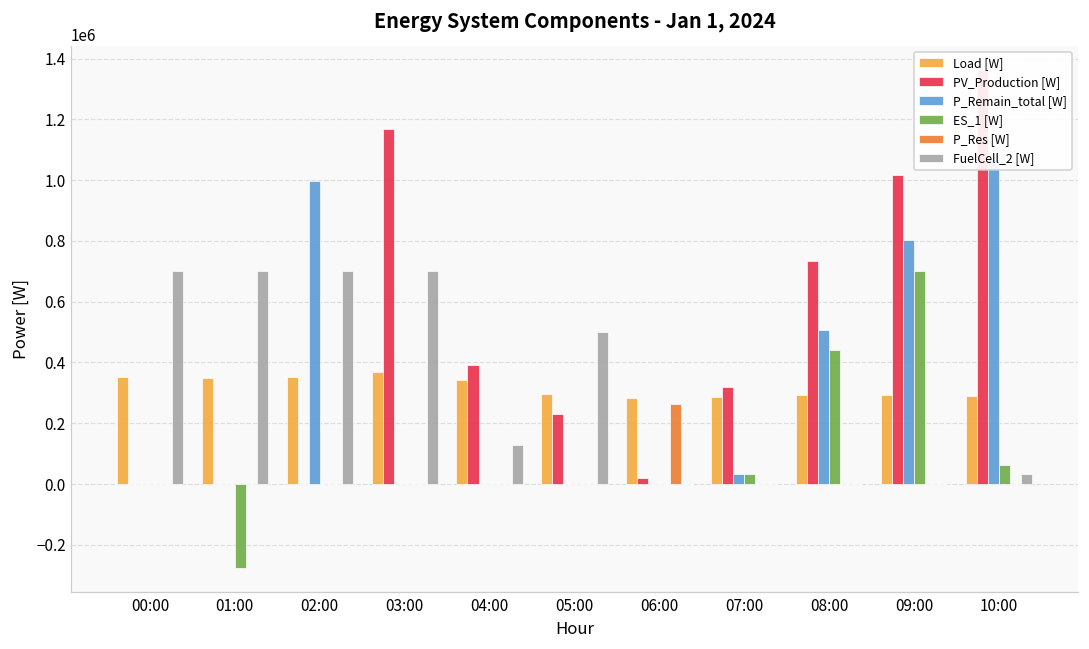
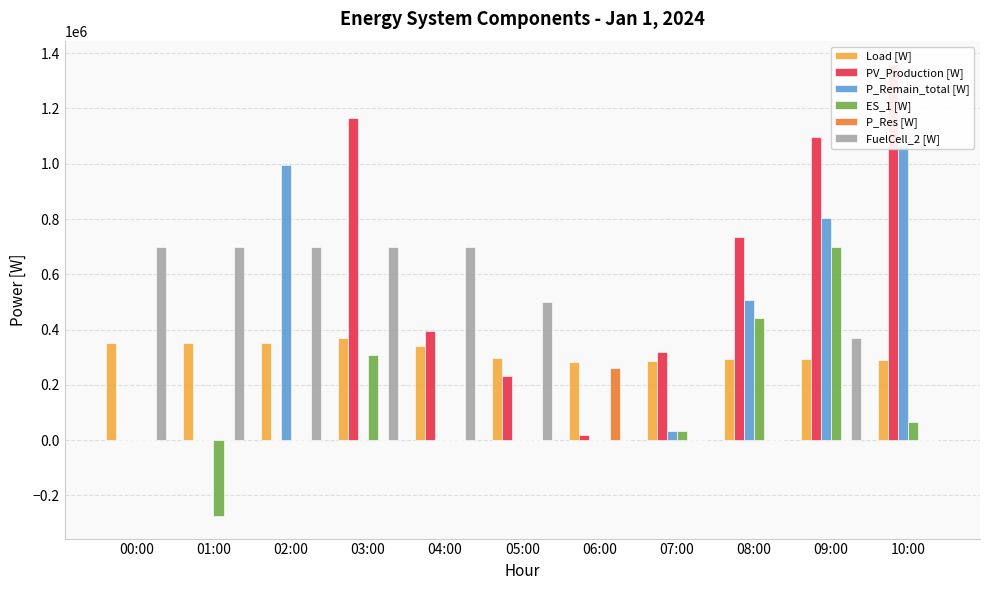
  {
    "PV_Production [W]": {
      "00:00": 0,
      "01:00": 0,
      "02:00": 0,
      "03:00": 1170000,
      "04:00": 390000,
      "05:00": 230000,
      "06:00": 20000,
      "07:00": 320000,
      "08:00": 730000,
-     "09:00": 1020000
+     "09:00": 1100000
    },
    "P_Remain_total [W]": {
      "00:00": 0,
      "01:00": 0,
      "02:00": 1000000,
      "03:00": 0,
      "04:00": 0,
      "05:00": 0,
      "06:00": 0,
      "07:00": 30000,
      "08:00": 510000,
      "09:00": 800000
    },
    "ES_1 [W]": {
      "00:00": 0,
      "01:00": -280000,
      "02:00": 0,
-     "03:00": 0,
+     "03:00": 310000,
      "04:00": 0,
      "05:00": 0,
      "06:00": 0,
      "07:00": 30000,
      "08:00": 440000,
      "09:00": 700000,
      "10:00": 60000
    },
    "FuelCell_2 [W]": {
      "00:00": 700000,
      "01:00": 700000,
      "02:00": 700000,
      "03:00": 700000,
-     "04:00": 130000,
+     "04:00": 700000,
      "05:00": 500000,
      "06:00": 0,
      "07:00": 0,
      "08:00": 0,
-     "09:00": 0,
-     "10:00": 30000
+     "09:00": 370000,
+     "10:00": 0
    }
  }
